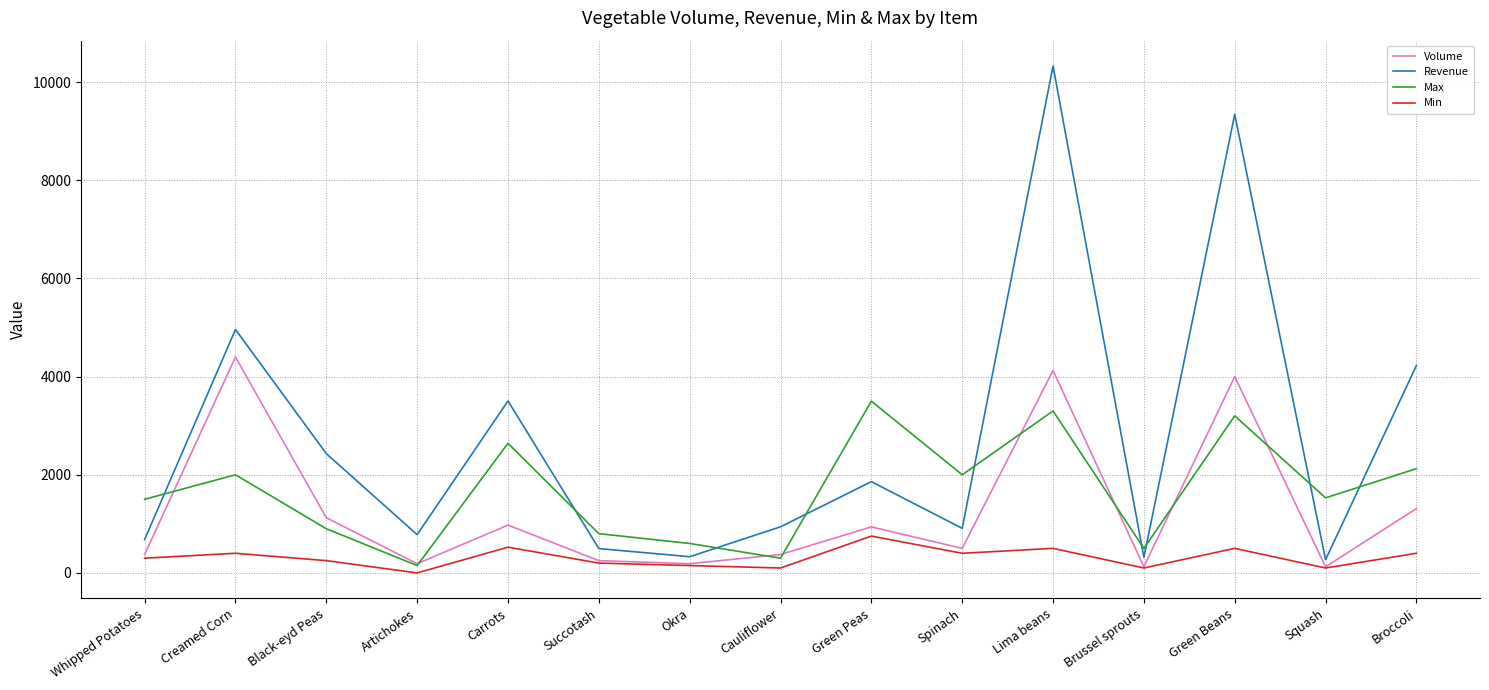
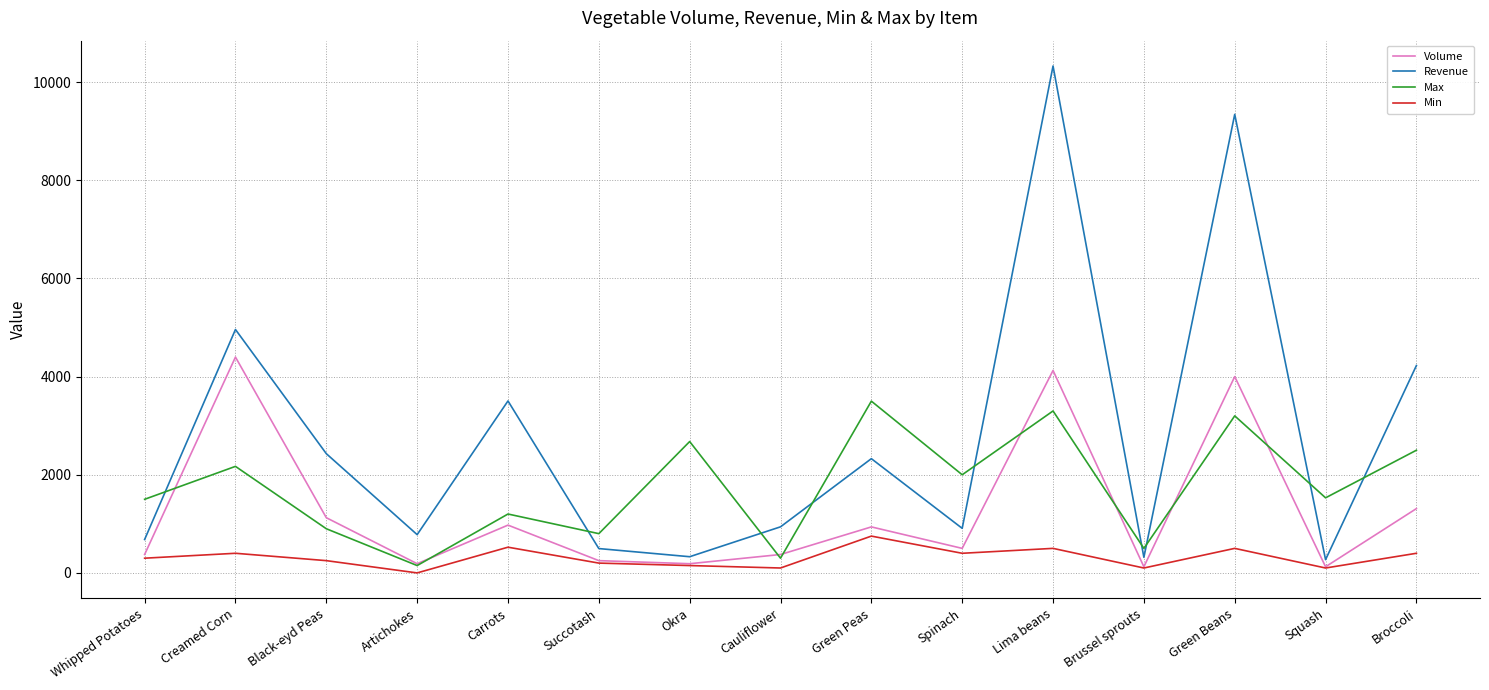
  {
    "Volume": {
      "Whipped Potatoes": 400,
      "Creamed Corn": 4400,
      "Black-eyd Peas": 1100,
      "Carrots": 1000,
      "Cauliflower": 400,
      "Green Peas": 900,
      "Spinach": 500,
      "Lima beans": 4100,
      "Green Beans": 4000,
      "Broccoli": 1300
    },
    "Revenue": {
      "Whipped Potatoes": 700,
      "Creamed Corn": 5000,
      "Black-eyd Peas": 2400,
      "Artichokes": 800,
      "Carrots": 3500,
      "Succotash": 500,
      "Okra": 300,
      "Cauliflower": 900,
-     "Green Peas": 1900,
+     "Green Peas": 2300,
      "Spinach": 900,
      "Lima beans": 10300,
      "Brussel sprouts": 300,
      "Green Beans": 9300,
      "Squash": 300,
      "Broccoli": 4200
    },
    "Max": {
      "Whipped Potatoes": 1500,
-     "Creamed Corn": 2000,
+     "Creamed Corn": 2200,
      "Black-eyd Peas": 900,
-     "Carrots": 2600,
+     "Carrots": 1200,
      "Succotash": 800,
-     "Okra": 600,
+     "Okra": 2700,
      "Cauliflower": 300,
      "Green Peas": 3500,
      "Spinach": 2000,
      "Lima beans": 3300,
      "Brussel sprouts": 500,
      "Green Beans": 3200,
      "Squash": 1500,
-     "Broccoli": 2100
+     "Broccoli": 2500
    },
    "Min": {
      "Whipped Potatoes": 300,
      "Creamed Corn": 400,
      "Black-eyd Peas": 300,
      "Artichokes": 0,
      "Carrots": 500,
      "Cauliflower": 100,
      "Green Peas": 800,
      "Spinach": 400,
      "Lima beans": 500,
      "Green Beans": 500,
      "Broccoli": 400
    }
  }
